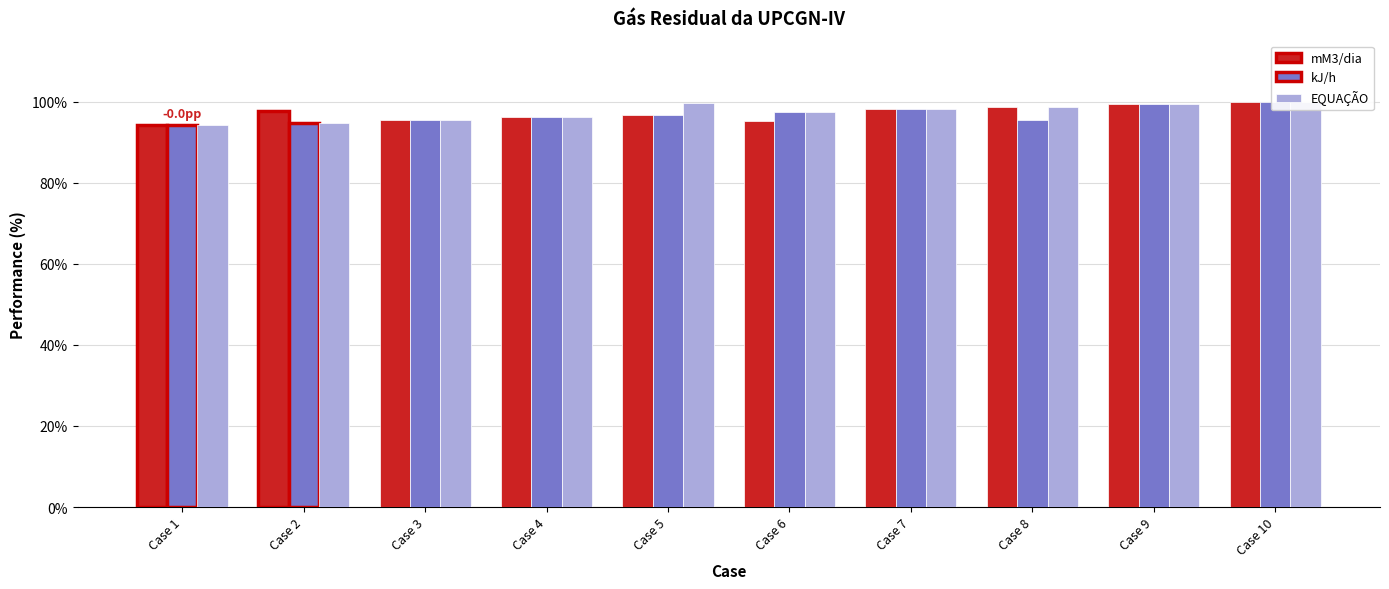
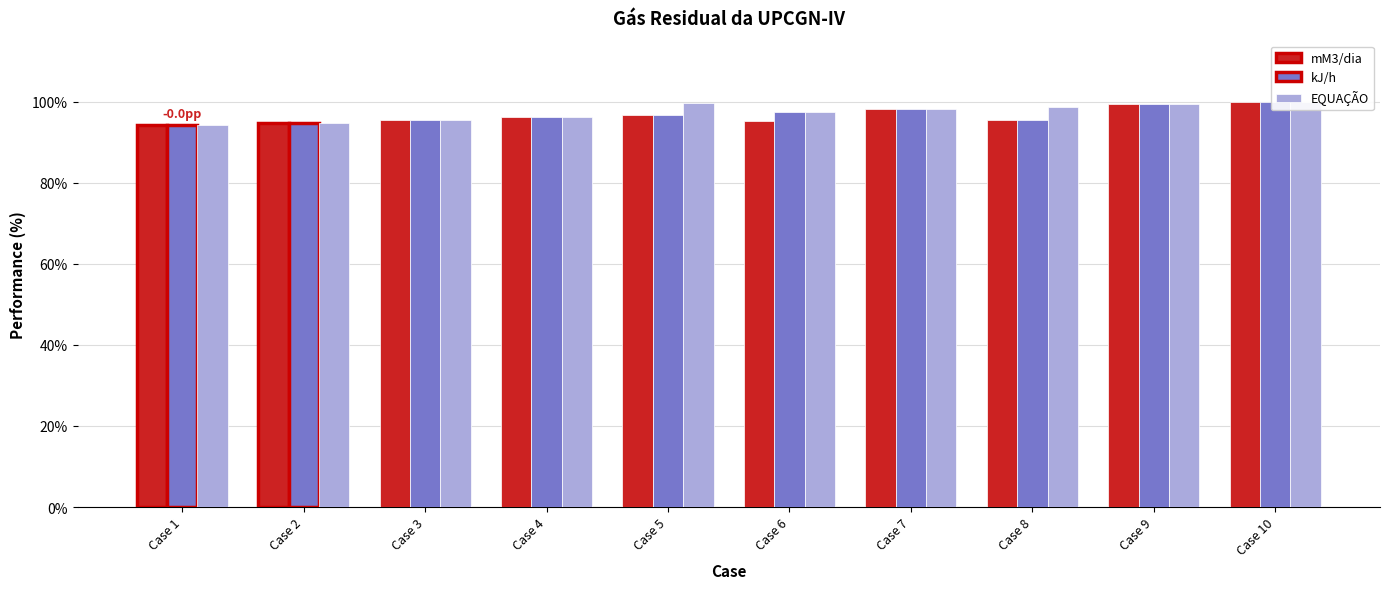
  {
    "mM3/dia": {
      "Case 1": "94%",
-     "Case 2": "98%",
+     "Case 2": "95%",
      "Case 3": "95%",
      "Case 4": "96%",
      "Case 5": "97%",
      "Case 6": "95%",
      "Case 7": "98%",
-     "Case 8": "99%",
+     "Case 8": "95%",
      "Case 9": "99%",
      "Case 10": "100%"
    },
    "kJ/h": {
      "Case 2": "95%",
      "Case 3": "95%",
      "Case 4": "96%",
      "Case 5": "97%",
      "Case 6": "97%",
      "Case 7": "98%",
      "Case 8": "95%",
      "Case 9": "99%"
    },
    "EQUAÇÃO": {
      "Case 1": "94%",
      "Case 2": "95%",
      "Case 3": "95%",
      "Case 4": "96%",
      "Case 5": "100%",
      "Case 6": "97%",
      "Case 7": "98%",
      "Case 8": "99%",
      "Case 9": "99%"
    }
  }
